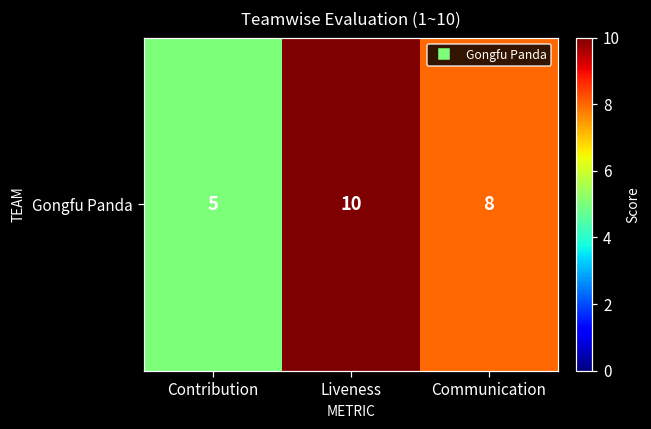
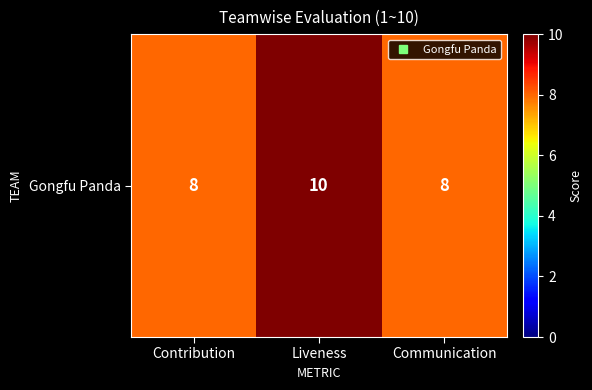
  {
    "Gongfu Panda": {
-     "Contribution": 5,
+     "Contribution": 8,
      "Liveness": 10,
      "Communication": 8
    }
  }
